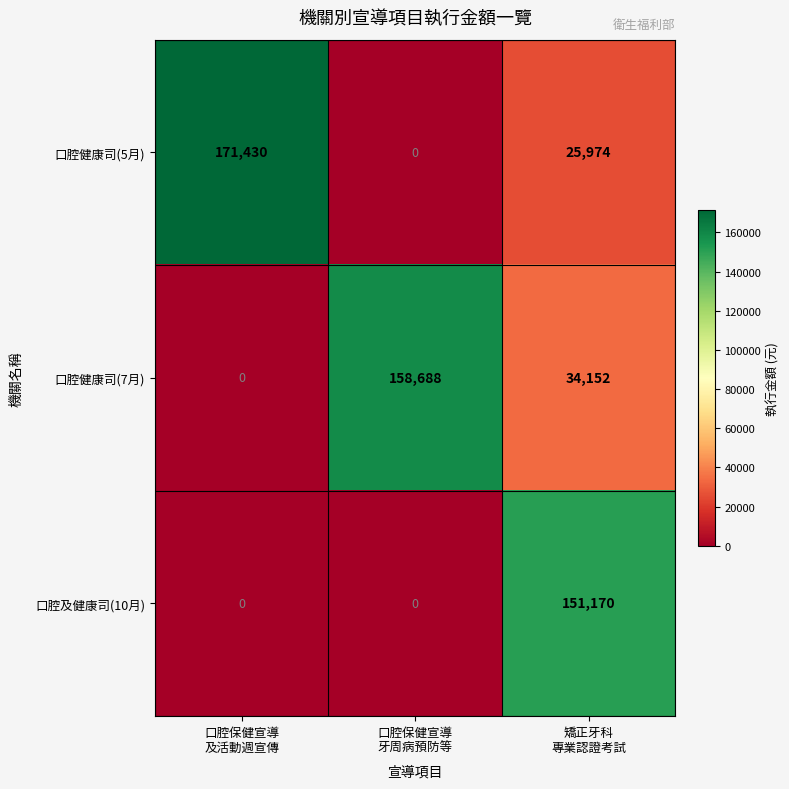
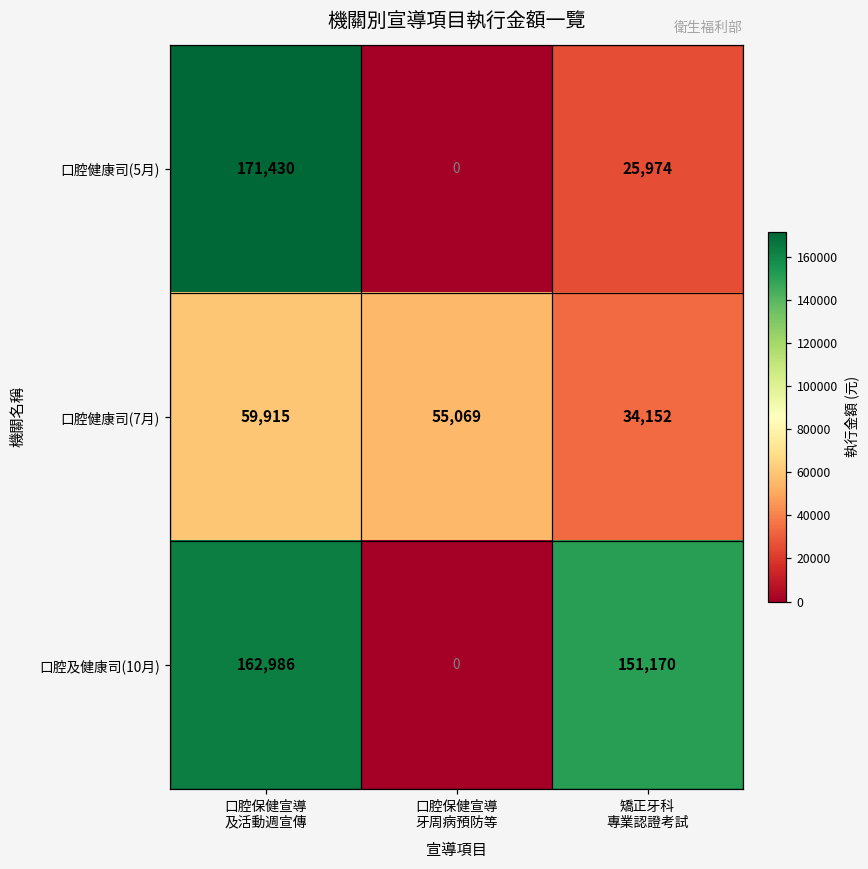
  {
    "口腔健康司(5月)": {
      "口腔保健宣導 及活動週宣傳": "171,430",
      "口腔保健宣導 牙周病預防等": "0",
      "矯正牙科 專業認證考試": "25,974"
    },
    "口腔健康司(7月)": {
-     "口腔保健宣導 及活動週宣傳": "0",
-     "口腔保健宣導 牙周病預防等": "158,688",
+     "口腔保健宣導 及活動週宣傳": "59,915",
+     "口腔保健宣導 牙周病預防等": "55,069",
      "矯正牙科 專業認證考試": "34,152"
    },
    "口腔及健康司(10月)": {
-     "口腔保健宣導 及活動週宣傳": "0",
+     "口腔保健宣導 及活動週宣傳": "162,986",
      "口腔保健宣導 牙周病預防等": "0",
      "矯正牙科 專業認證考試": "151,170"
    }
  }
